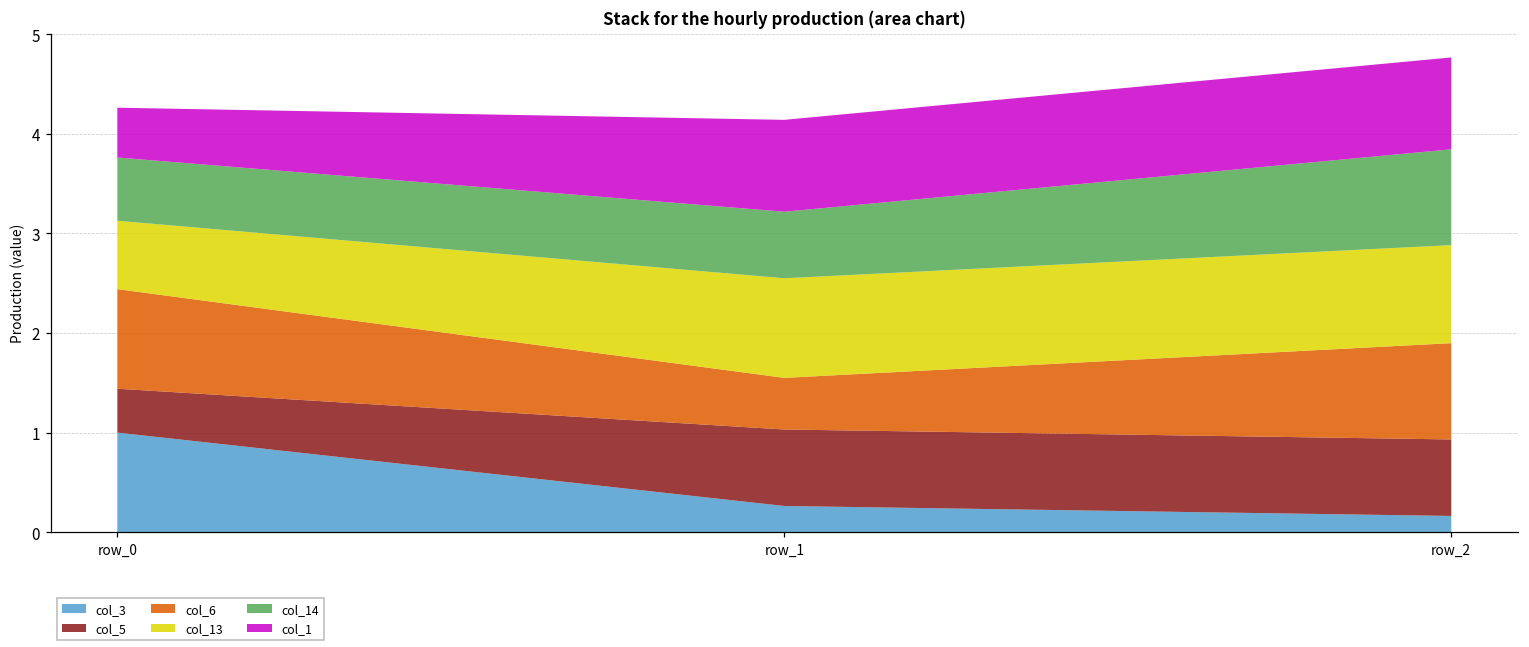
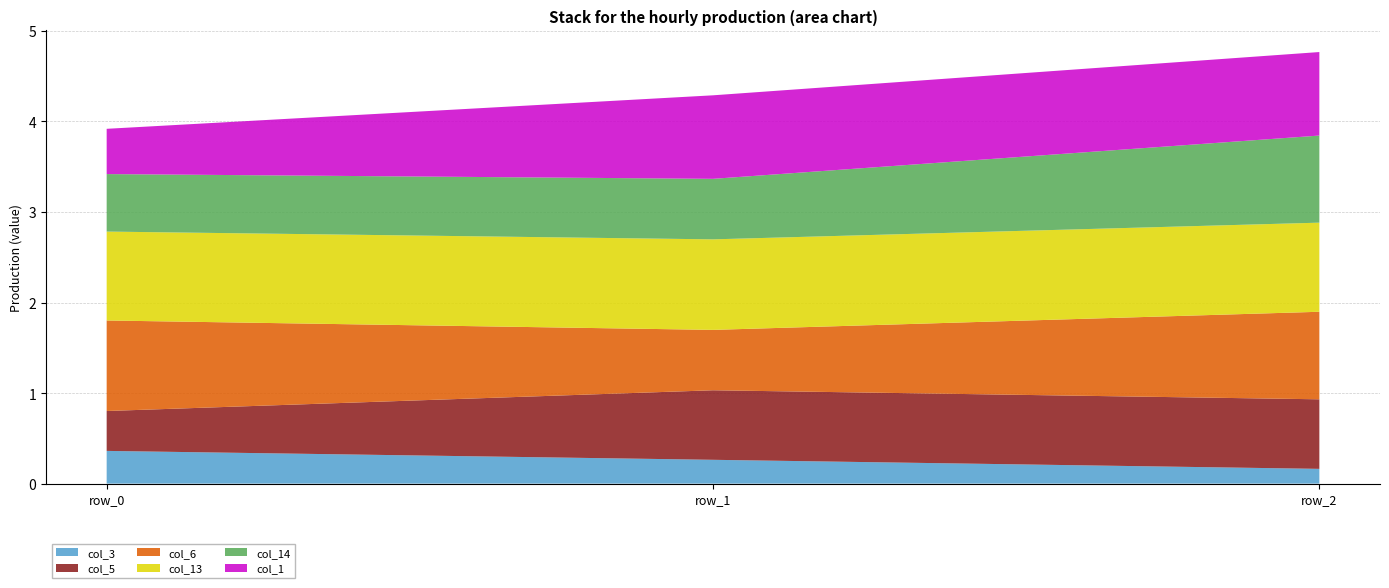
  {
    "col_3": {
-     "row_0": 1.0,
+     "row_0": 0.4,
      "row_1": 0.3,
      "row_2": 0.2
    },
    "col_5": {
      "row_0": 0.4,
      "row_1": 0.8,
      "row_2": 0.8
    },
    "col_6": {
      "row_0": 1.0,
-     "row_1": 0.5,
+     "row_1": 0.7,
      "row_2": 1.0
    },
    "col_13": {
-     "row_0": 0.7,
+     "row_0": 1.0,
      "row_1": 1.0,
      "row_2": 1.0
    },
    "col_14": {
      "row_0": 0.6,
      "row_1": 0.7,
      "row_2": 1.0
    },
    "col_1": {
      "row_0": 0.5,
      "row_1": 0.9,
      "row_2": 0.9
    }
  }
